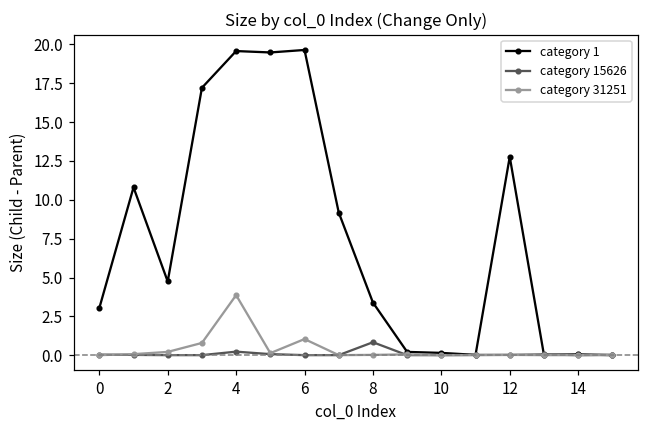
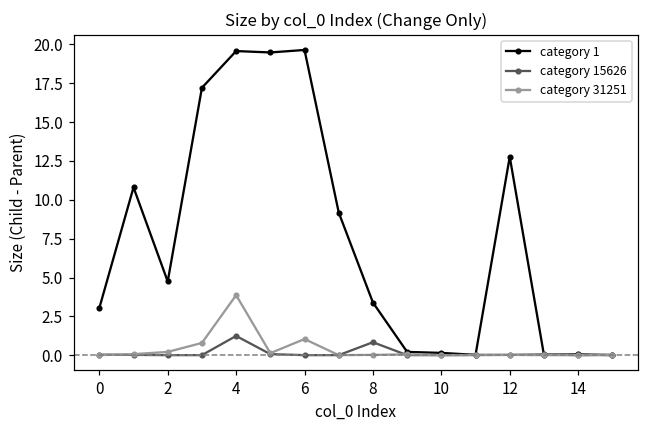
  {
    "category 1": {
      "0": 3.0,
      "2": 4.8,
      "4": 19.6,
      "6": 19.6,
      "8": 3.4,
      "12": 12.8
    },
    "category 15626": {
      "2": 0.0,
-     "4": 0.2,
+     "4": 1.3,
      "6": 0.0,
      "8": 0.8
    },
    "category 31251": {
      "2": 0.2,
      "4": 3.9,
      "6": 1.0,
      "8": 0.0
    }
  }
